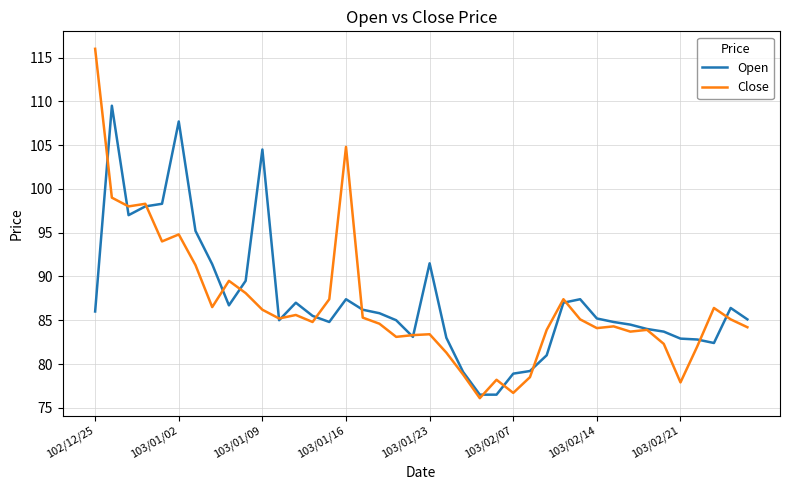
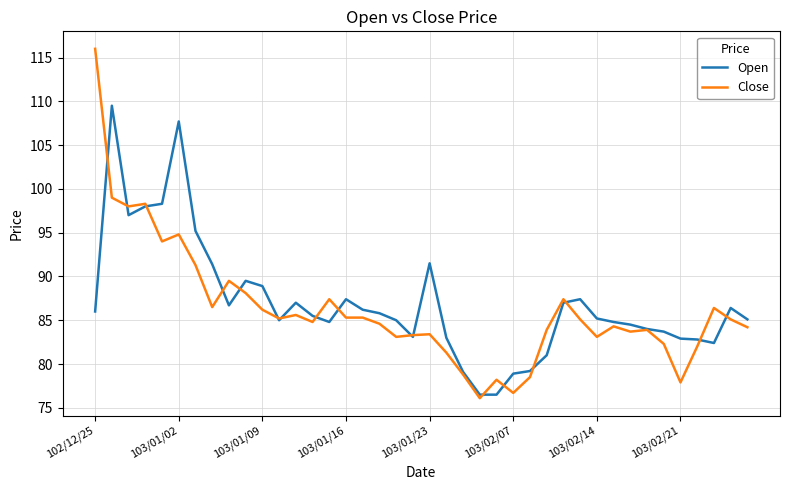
  {
    "Open": {
      "102/12/25": 86,
      "103/01/02": 108,
-     "103/01/09": 105,
+     "103/01/09": 89,
      "103/01/16": 87,
      "103/01/23": 92,
      "103/02/07": 79,
      "103/02/14": 85,
      "103/02/21": 83
    },
    "Close": {
      "102/12/25": 116,
      "103/01/02": 95,
      "103/01/09": 86,
-     "103/01/16": 105,
+     "103/01/16": 85,
      "103/01/23": 83,
      "103/02/07": 77,
-     "103/02/14": 84,
+     "103/02/14": 83,
      "103/02/21": 78
    }
  }
